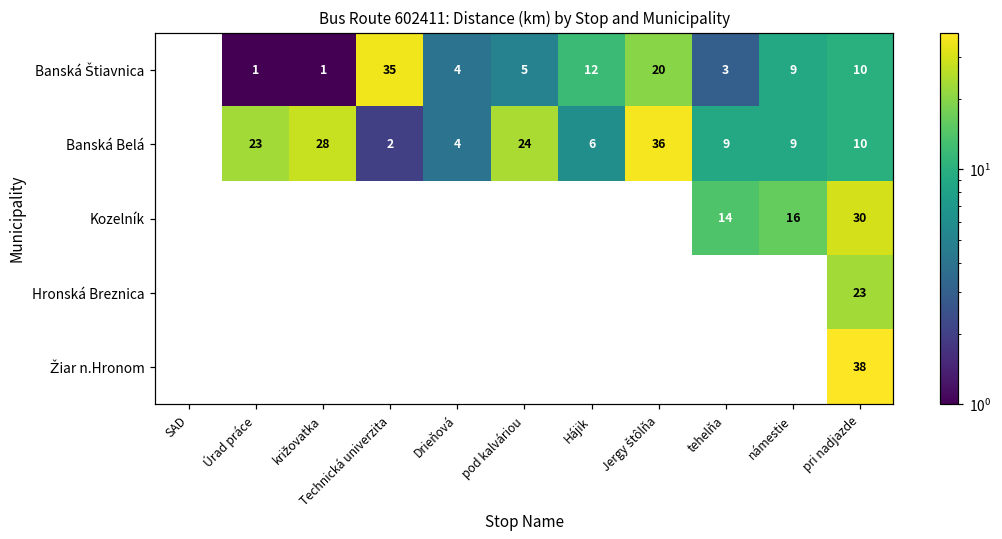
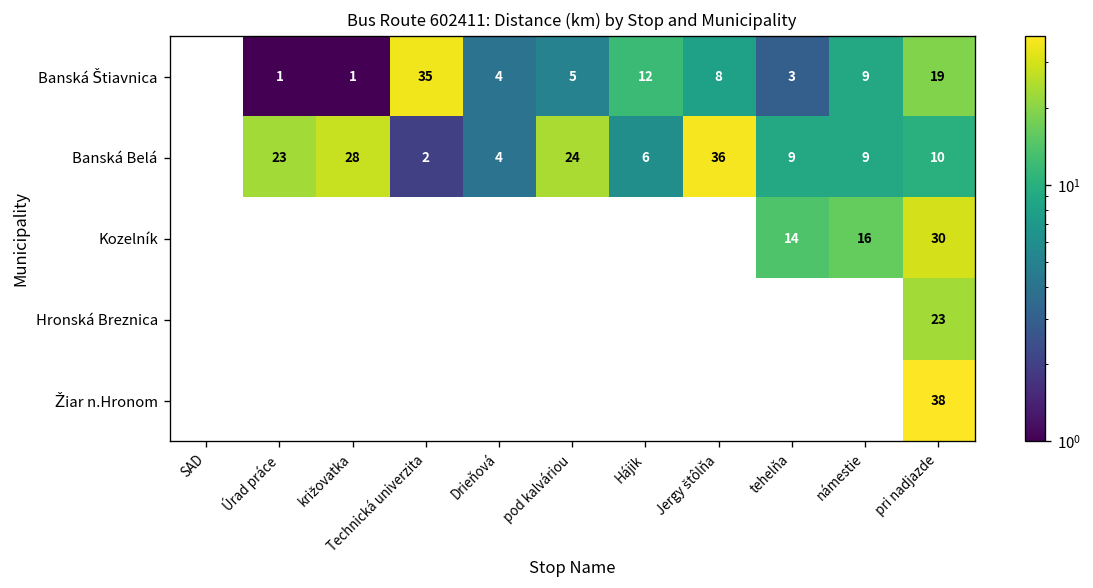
  {
    "Banská Štiavnica": {
      "Úrad práce": 1,
      "križovatka": 1,
      "Technická univerzita": 35,
      "Drieňová": 4,
      "pod kalváriou": 5,
      "Hájik": 12,
-     "Jergy štôlňa": 20,
+     "Jergy štôlňa": 8,
      "tehelňa": 3,
      "námestie": 9,
-     "pri nadjazde": 10
+     "pri nadjazde": 19
    },
    "Banská Belá": {
      "Úrad práce": 23,
      "križovatka": 28,
      "Technická univerzita": 2,
      "Drieňová": 4,
      "pod kalváriou": 24,
      "Hájik": 6,
      "Jergy štôlňa": 36,
      "tehelňa": 9,
      "námestie": 9,
      "pri nadjazde": 10
    },
    "Kozelník": {
      "tehelňa": 14,
      "námestie": 16,
      "pri nadjazde": 30
    },
    "Hronská Breznica": {
      "pri nadjazde": 23
    },
    "Žiar n.Hronom": {
      "pri nadjazde": 38
    }
  }
